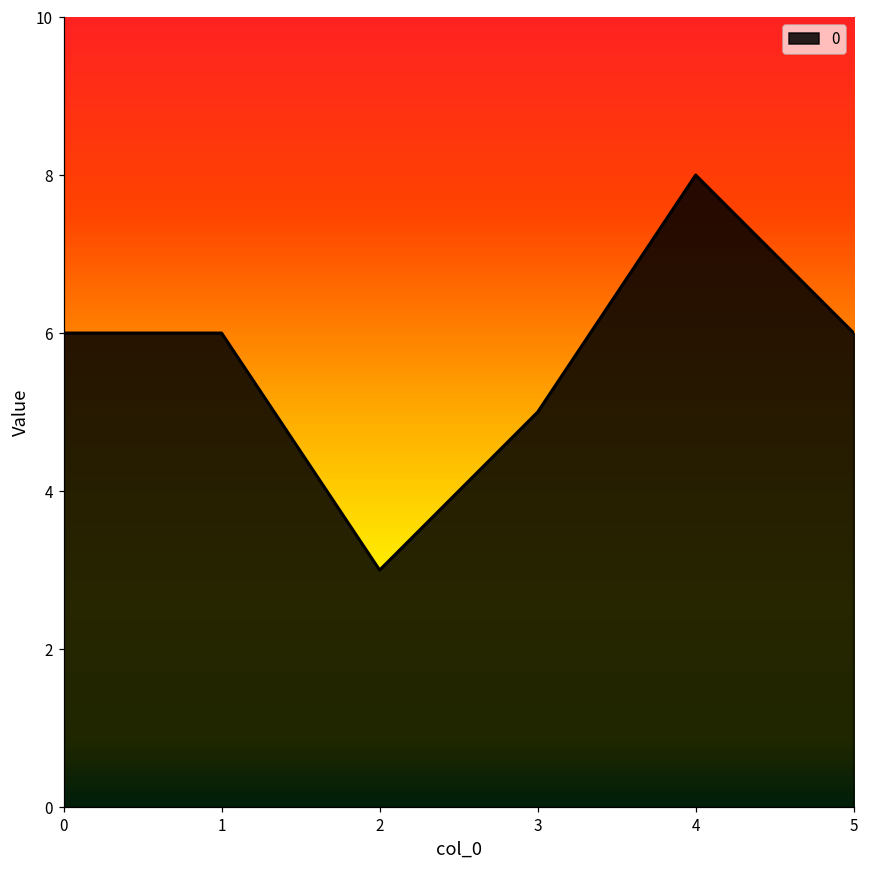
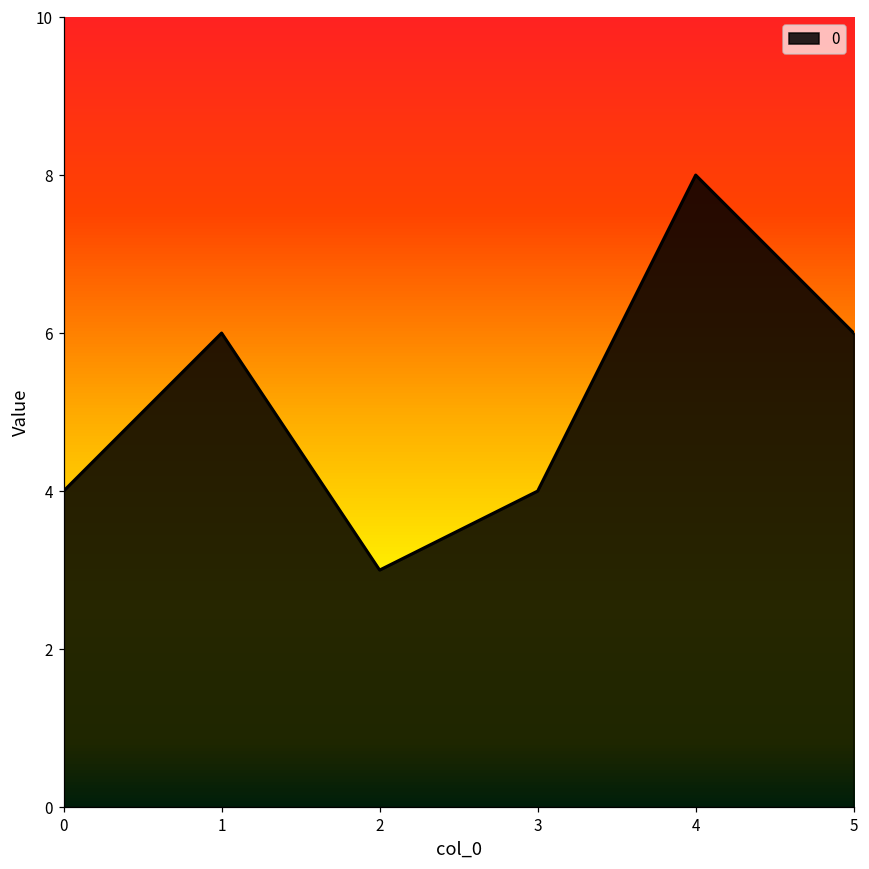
  {
-   "0": 6,
+   "0": 4,
    "1": 6,
    "2": 3,
-   "3": 5,
+   "3": 4,
    "4": 8,
    "5": 6
  }
